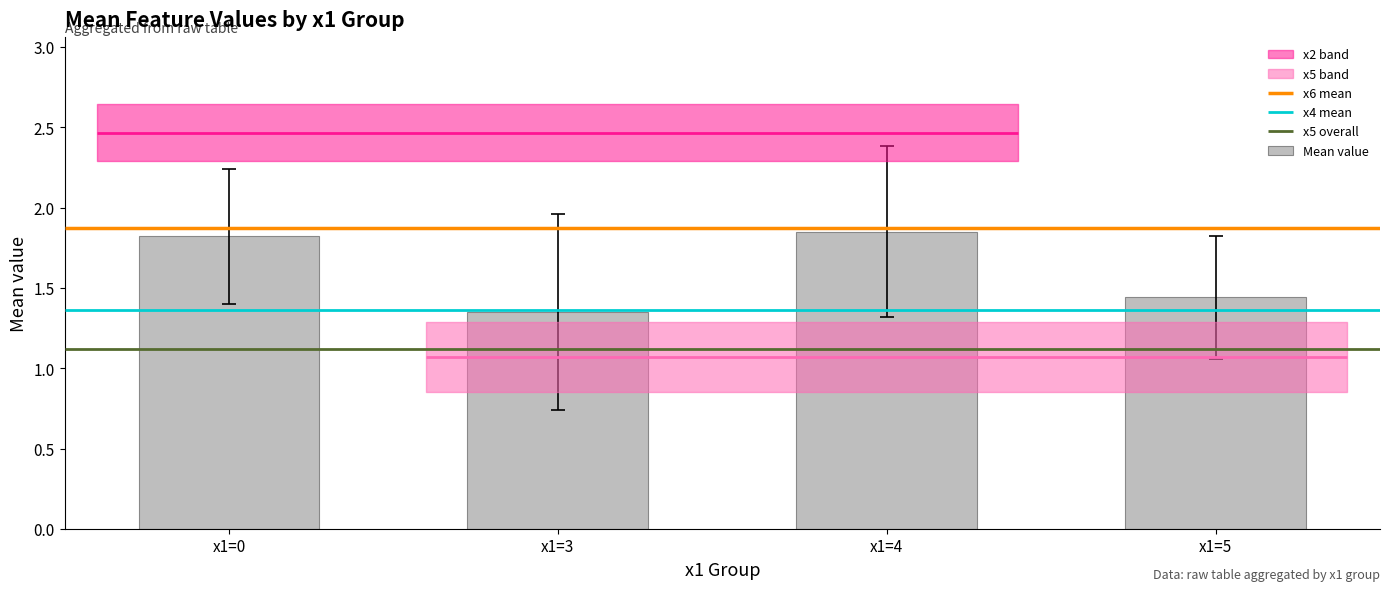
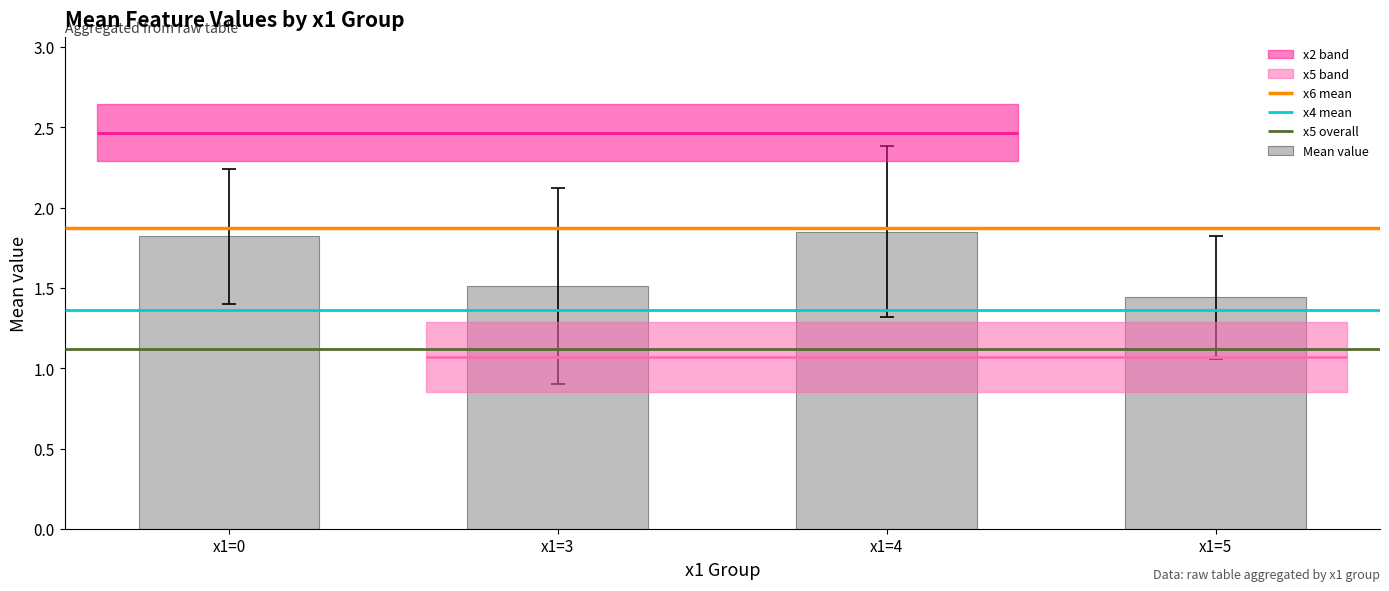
  {
    "Mean value": {
      "x1=0": 1.82,
-     "x1=3": 1.35,
+     "x1=3": 1.51,
      "x1=4": 1.85,
      "x1=5": 1.44
    }
  }
